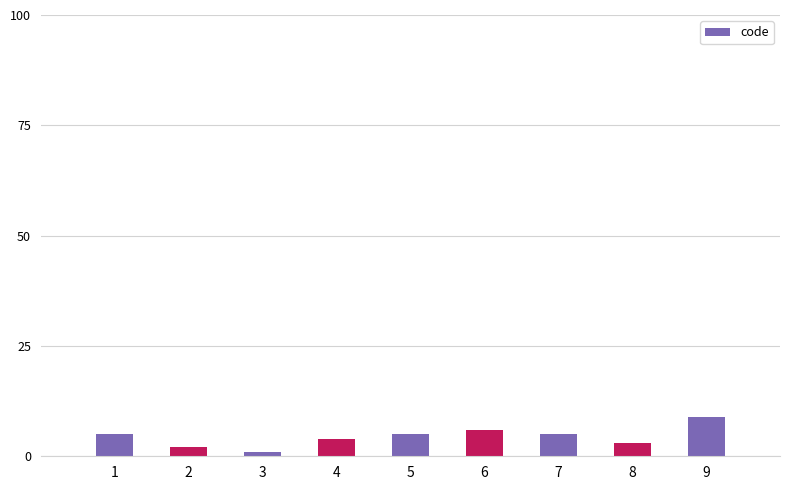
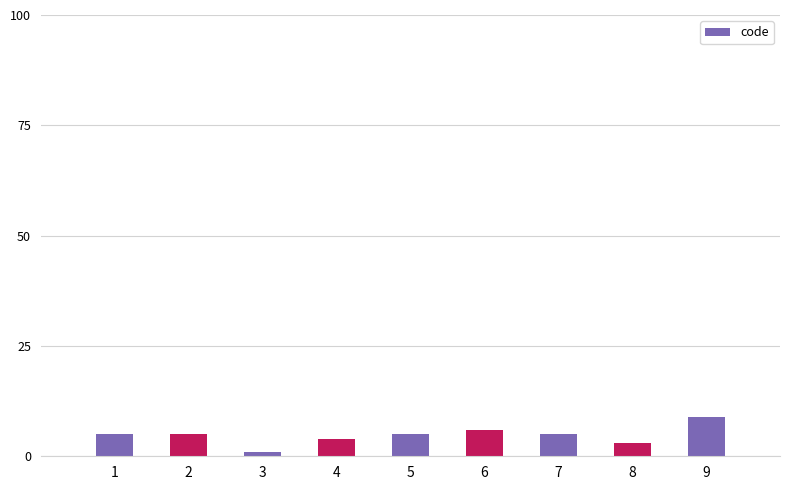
  {
    "1": 5,
-   "2": 2,
+   "2": 5,
    "3": 1,
    "4": 4,
    "5": 5,
    "6": 6,
    "7": 5,
    "8": 3,
    "9": 9
  }
